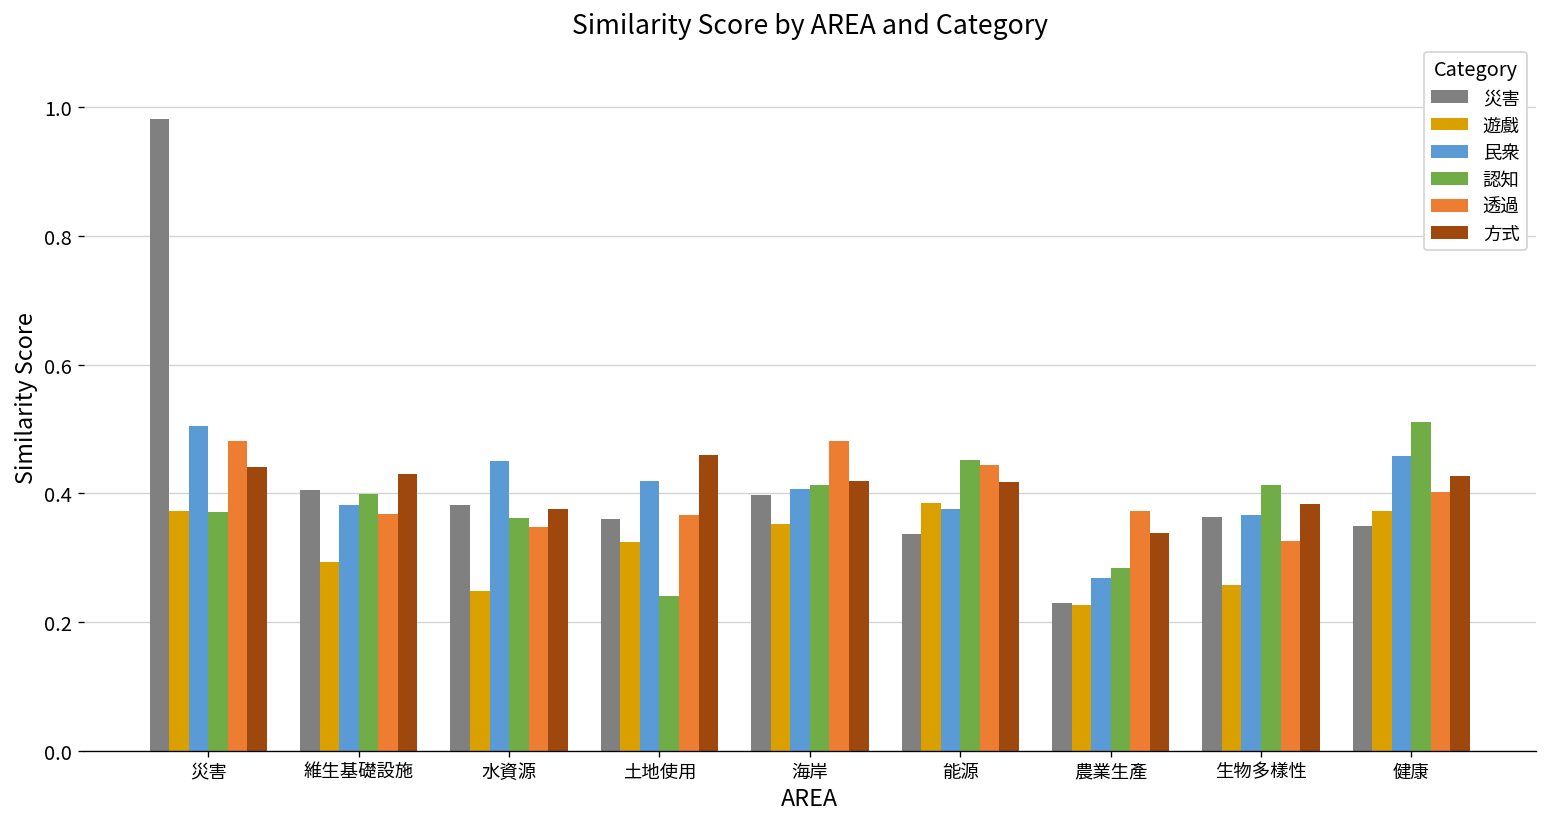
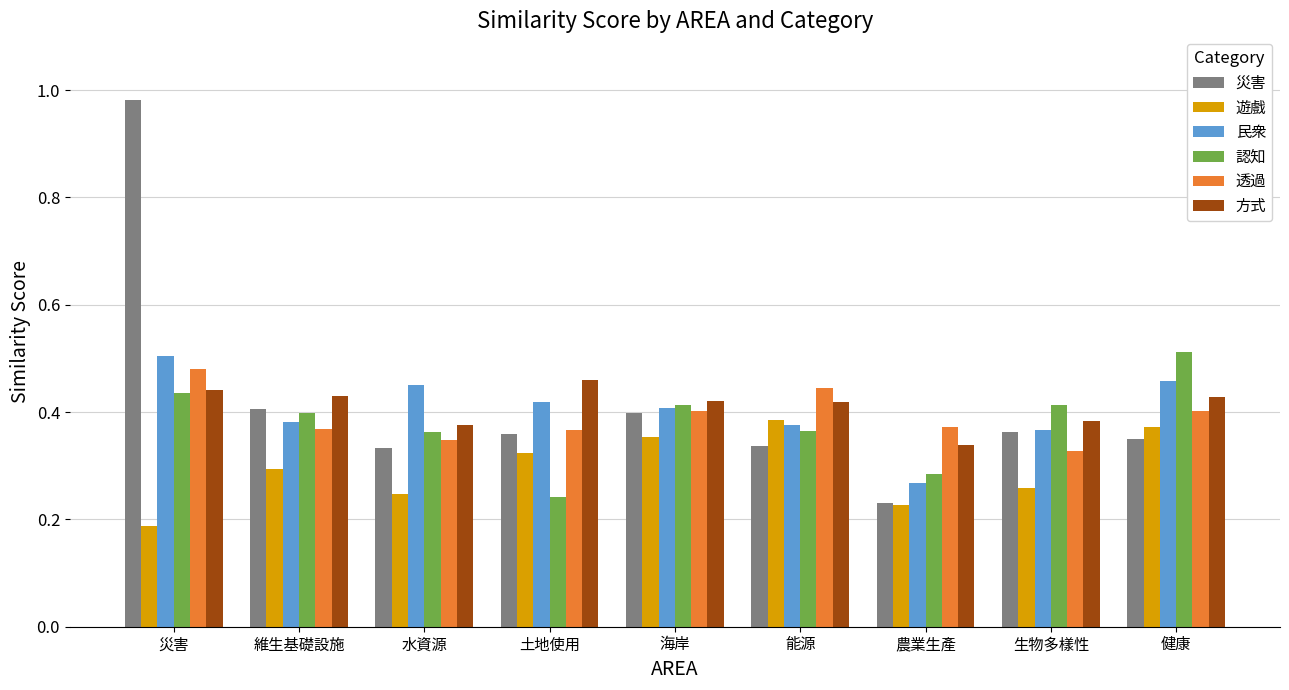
  {
    "災害": {
      "災害": 0.98,
      "維生基礎設施": 0.41,
-     "水資源": 0.38,
+     "水資源": 0.33,
      "土地使用": 0.36,
      "海岸": 0.40,
      "能源": 0.34,
      "農業生產": 0.23,
      "生物多樣性": 0.36,
      "健康": 0.35
    },
    "遊戲": {
-     "災害": 0.37,
+     "災害": 0.19,
      "維生基礎設施": 0.29,
      "水資源": 0.25,
      "土地使用": 0.32,
      "海岸": 0.35,
      "能源": 0.38,
      "農業生產": 0.23,
      "生物多樣性": 0.26,
      "健康": 0.37
    },
    "民衆": {
      "災害": 0.50,
      "維生基礎設施": 0.38,
      "水資源": 0.45,
      "土地使用": 0.42,
      "海岸": 0.41,
      "能源": 0.38,
      "農業生產": 0.27,
      "生物多樣性": 0.37,
      "健康": 0.46
    },
    "認知": {
-     "災害": 0.37,
+     "災害": 0.43,
      "維生基礎設施": 0.40,
      "水資源": 0.36,
      "土地使用": 0.24,
      "海岸": 0.41,
-     "能源": 0.45,
+     "能源": 0.36,
      "農業生產": 0.28,
      "生物多樣性": 0.41,
      "健康": 0.51
    },
    "透過": {
      "災害": 0.48,
      "維生基礎設施": 0.37,
      "水資源": 0.35,
      "土地使用": 0.37,
-     "海岸": 0.48,
+     "海岸": 0.40,
      "能源": 0.44,
      "農業生產": 0.37,
      "生物多樣性": 0.33,
      "健康": 0.40
    },
    "方式": {
      "災害": 0.44,
      "維生基礎設施": 0.43,
      "水資源": 0.38,
      "土地使用": 0.46,
      "海岸": 0.42,
      "能源": 0.42,
      "農業生產": 0.34,
      "生物多樣性": 0.38,
      "健康": 0.43
    }
  }
